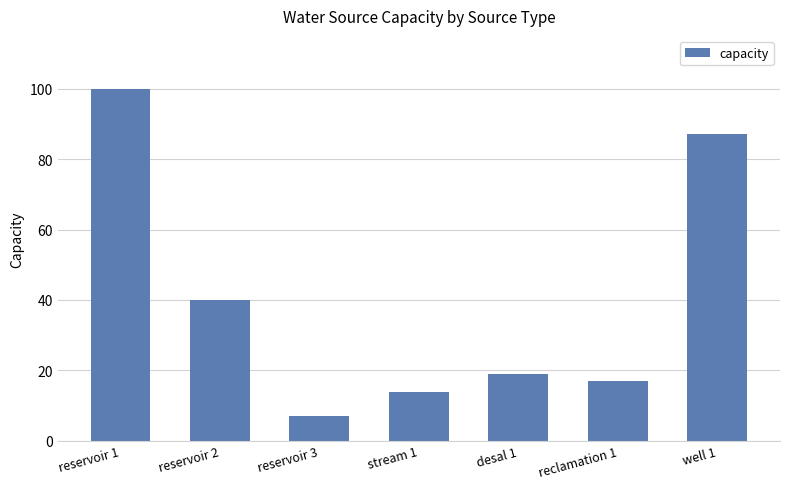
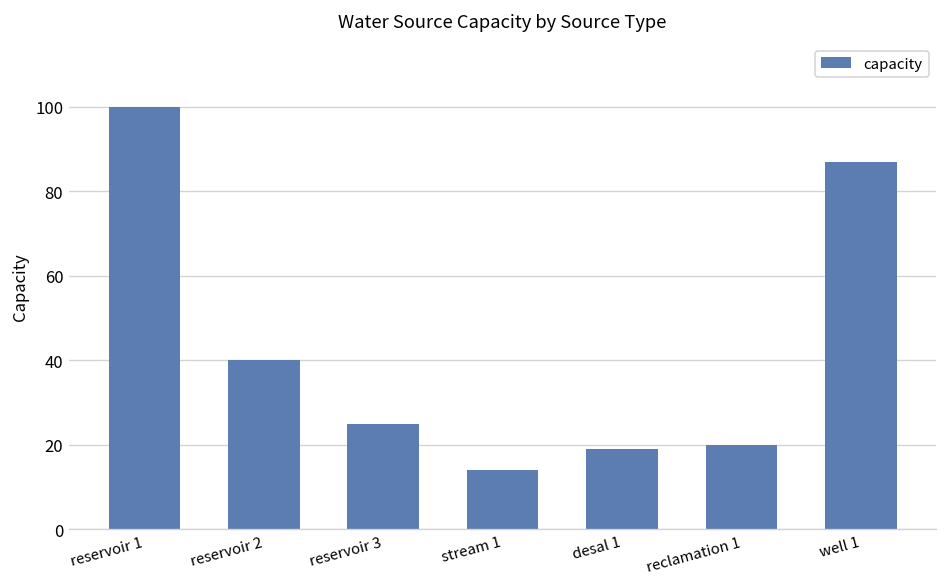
  {
    "reservoir 1": 100,
    "reservoir 2": 40,
-   "reservoir 3": 7,
+   "reservoir 3": 25,
    "stream 1": 14,
    "desal 1": 19,
-   "reclamation 1": 17,
+   "reclamation 1": 20,
    "well 1": 87
  }
